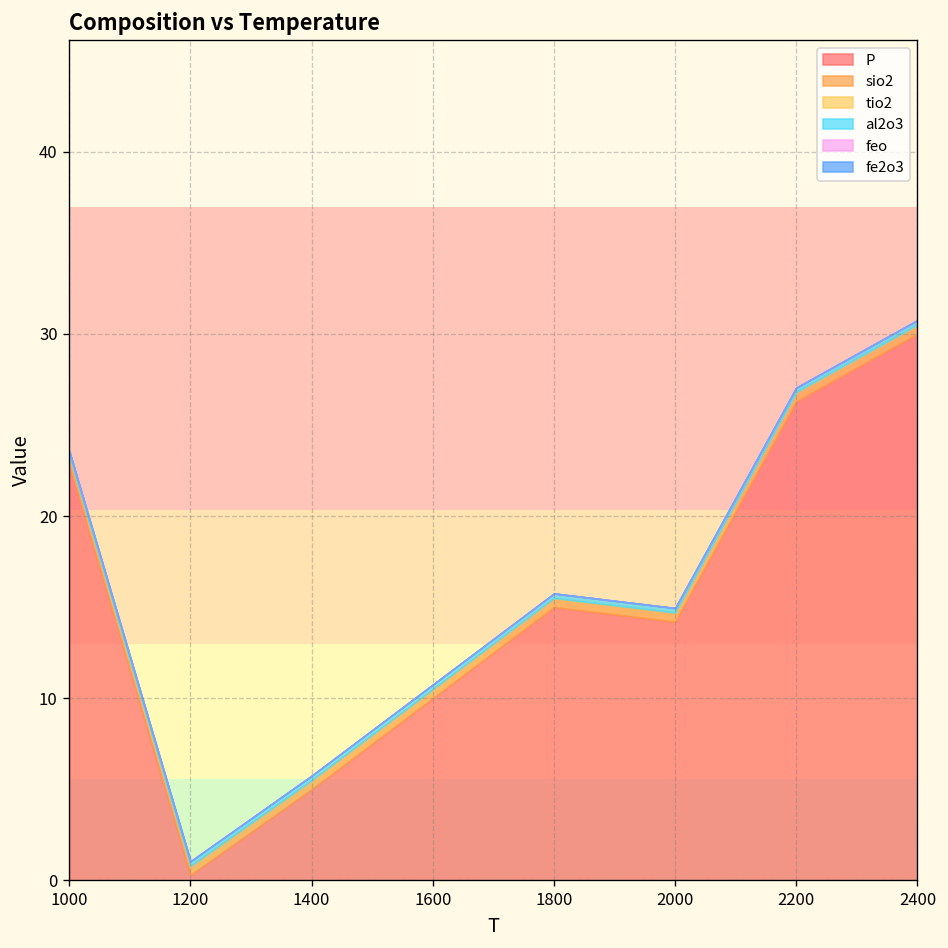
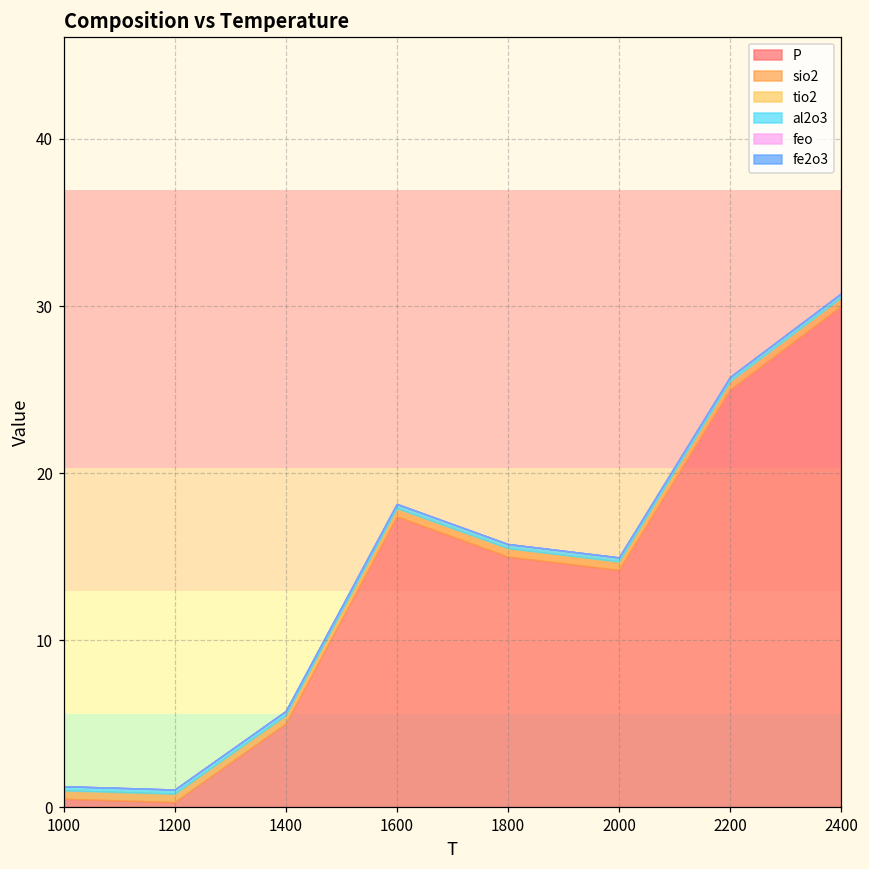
  {
    "P": {
-     "1000": 22.8,
+     "1000": 0.5,
      "1200": 0.3,
      "1400": 5.0,
-     "1600": 10.0,
+     "1600": 17.4,
      "1800": 15.0,
      "2000": 14.2,
-     "2200": 26.3,
+     "2200": 25.0,
      "2400": 30.0
    }
  }
